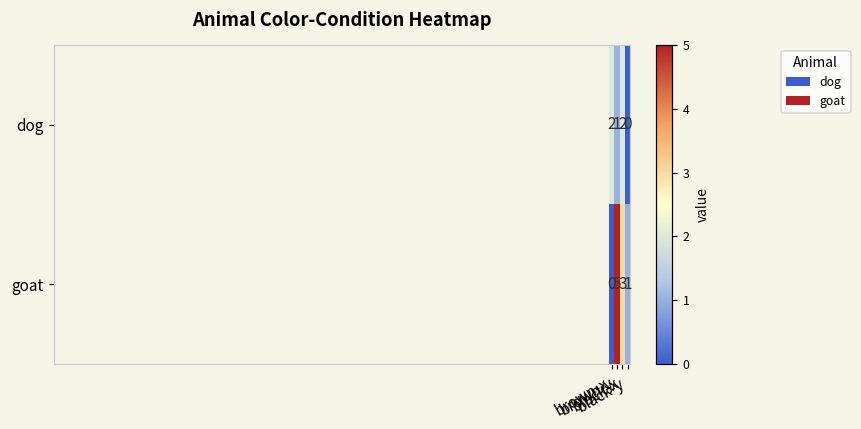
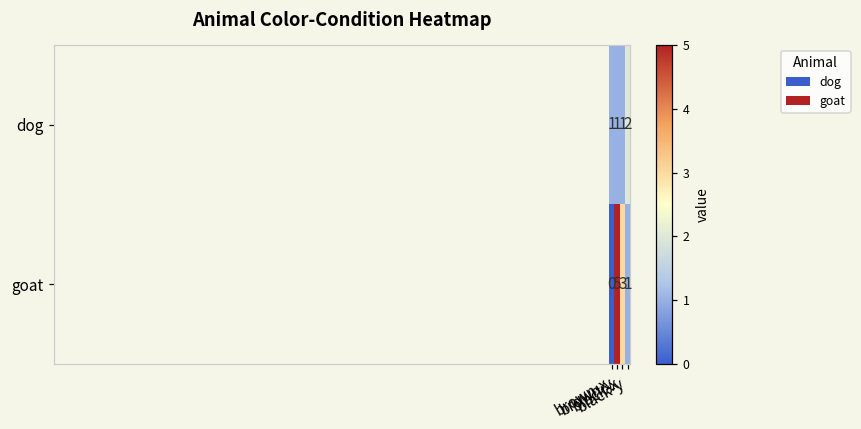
  {
    "dog": {
-     "brown-x": 2,
-     "black-x": 2,
-     "black-y": 0
+     "brown-x": 1,
+     "black-x": 1,
+     "black-y": 2
    }
  }
